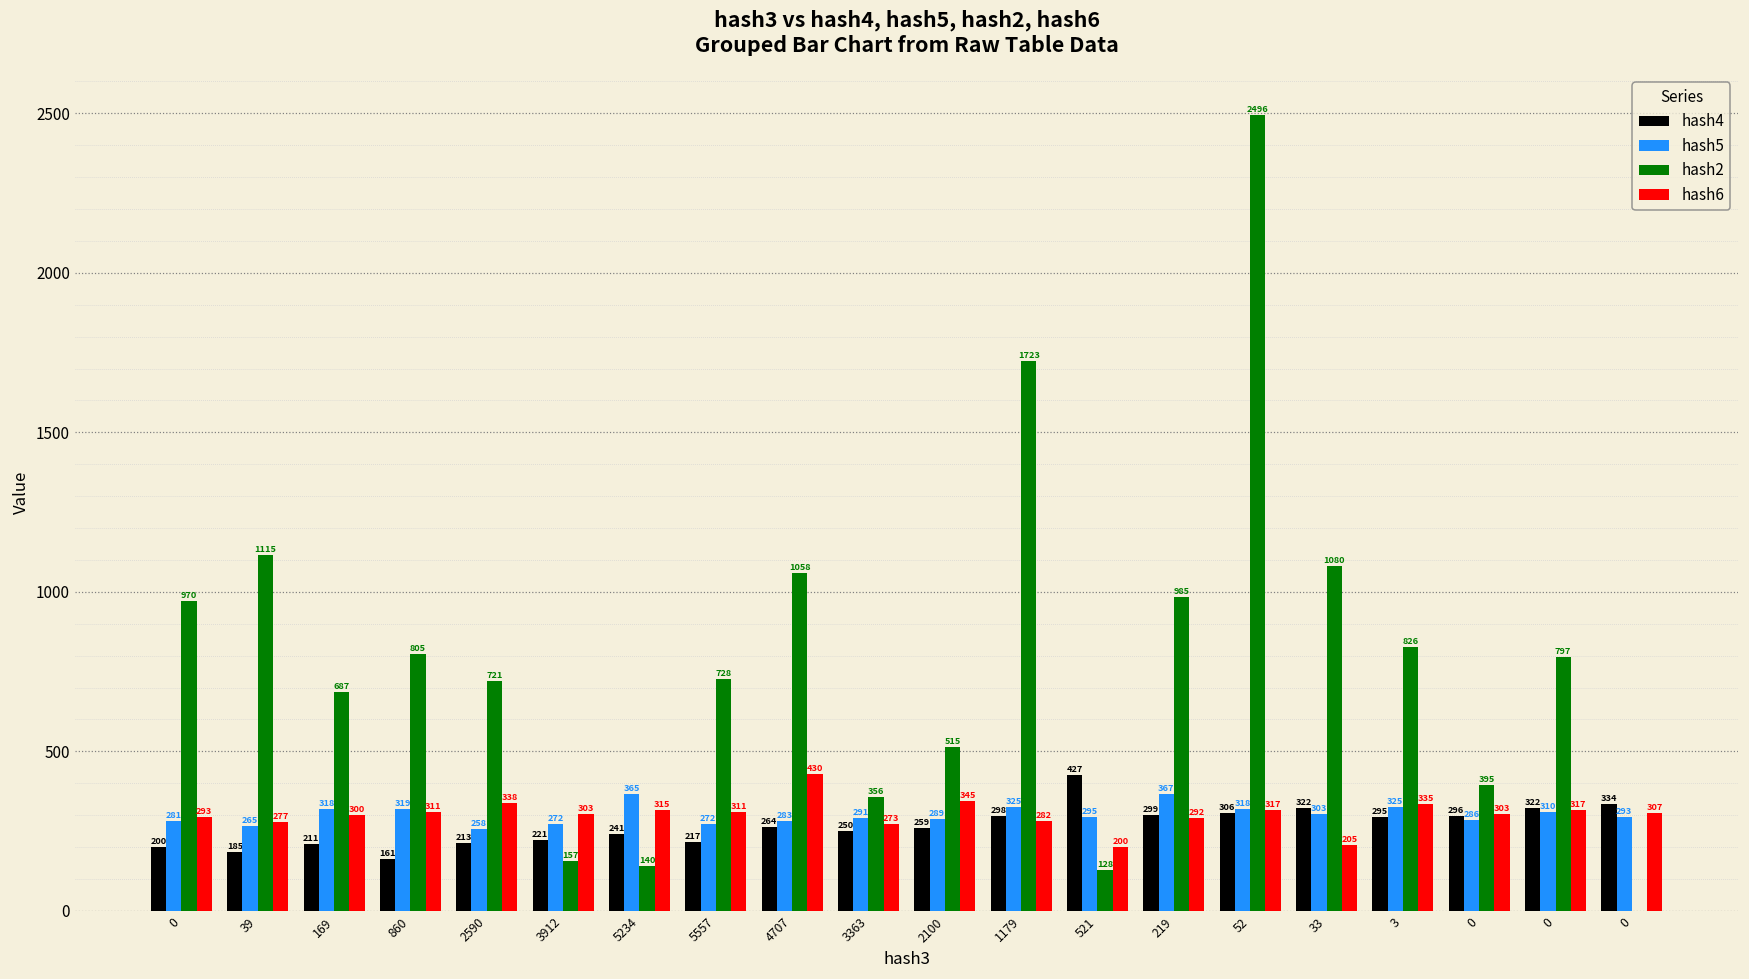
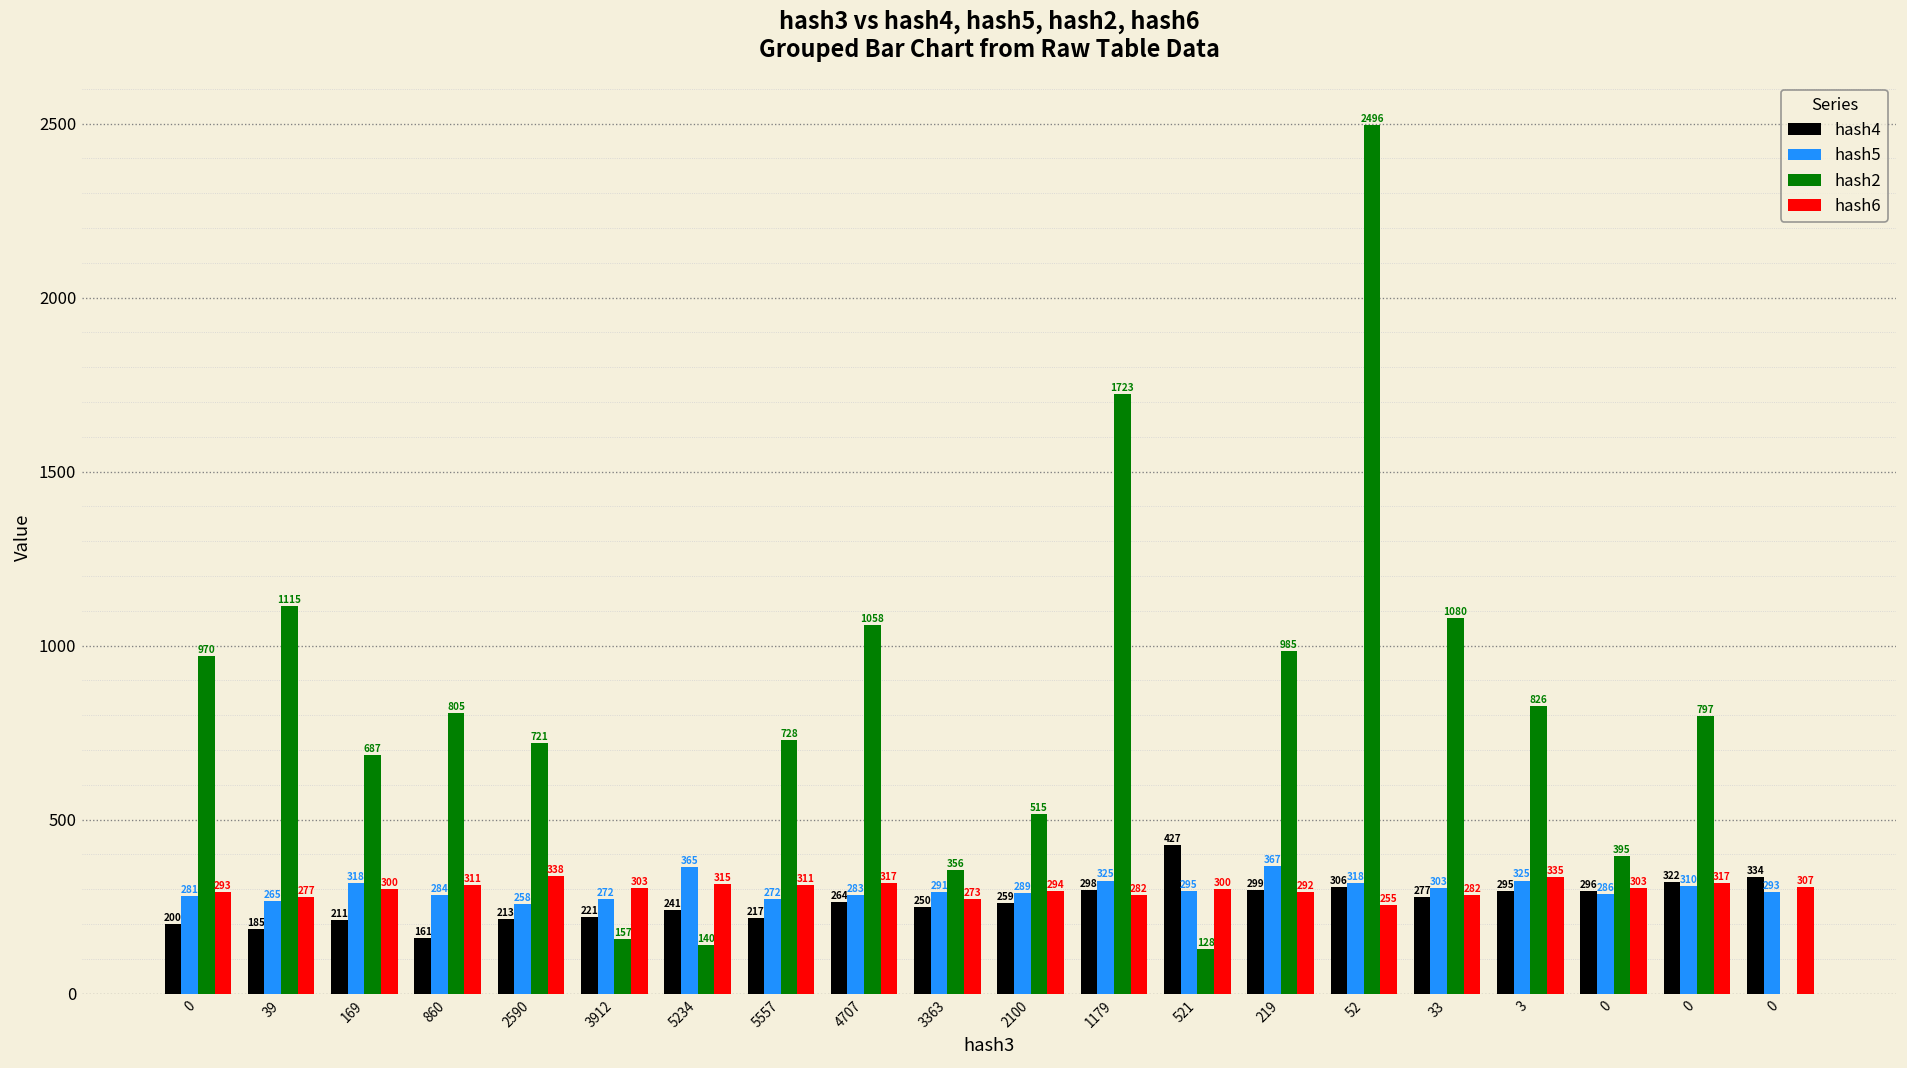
  {
    "hash4": {
      "39": 185,
      "169": 211,
      "860": 161,
      "2590": 213,
      "3912": 221,
      "5234": 241,
      "5557": 217,
      "4707": 264,
      "3363": 250,
      "2100": 259,
      "1179": 298,
      "521": 427,
      "219": 299,
      "52": 306,
-     "33": 322,
+     "33": 277,
      "3": 295
    },
    "hash5": {
      "39": 265,
      "169": 318,
-     "860": 319,
+     "860": 284,
      "2590": 258,
      "3912": 272,
      "5234": 365,
      "5557": 272,
      "4707": 283,
      "3363": 291,
      "2100": 289,
      "1179": 325,
      "521": 295,
      "219": 367,
      "52": 318,
      "33": 303,
      "3": 325
    },
    "hash2": {
      "39": 1115,
      "169": 687,
      "860": 805,
      "2590": 721,
      "3912": 157,
      "5234": 140,
      "5557": 728,
      "4707": 1058,
      "3363": 356,
      "2100": 515,
      "1179": 1723,
      "521": 128,
      "219": 985,
      "52": 2496,
      "33": 1080,
      "3": 826
    },
    "hash6": {
      "39": 277,
      "169": 300,
      "860": 311,
      "2590": 338,
      "3912": 303,
      "5234": 315,
      "5557": 311,
-     "4707": 430,
+     "4707": 317,
      "3363": 273,
-     "2100": 345,
+     "2100": 294,
      "1179": 282,
-     "521": 200,
+     "521": 300,
      "219": 292,
-     "52": 317,
-     "33": 205,
+     "52": 255,
+     "33": 282,
      "3": 335
    }
  }
